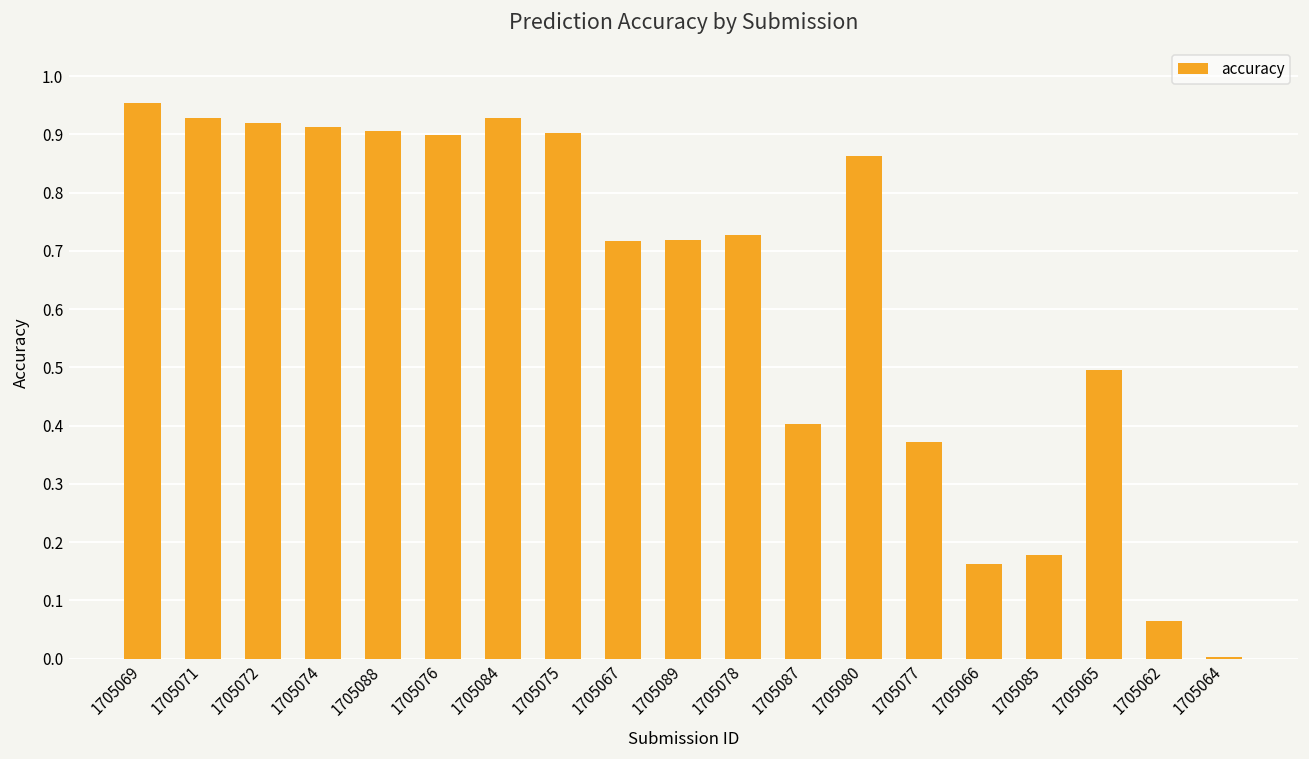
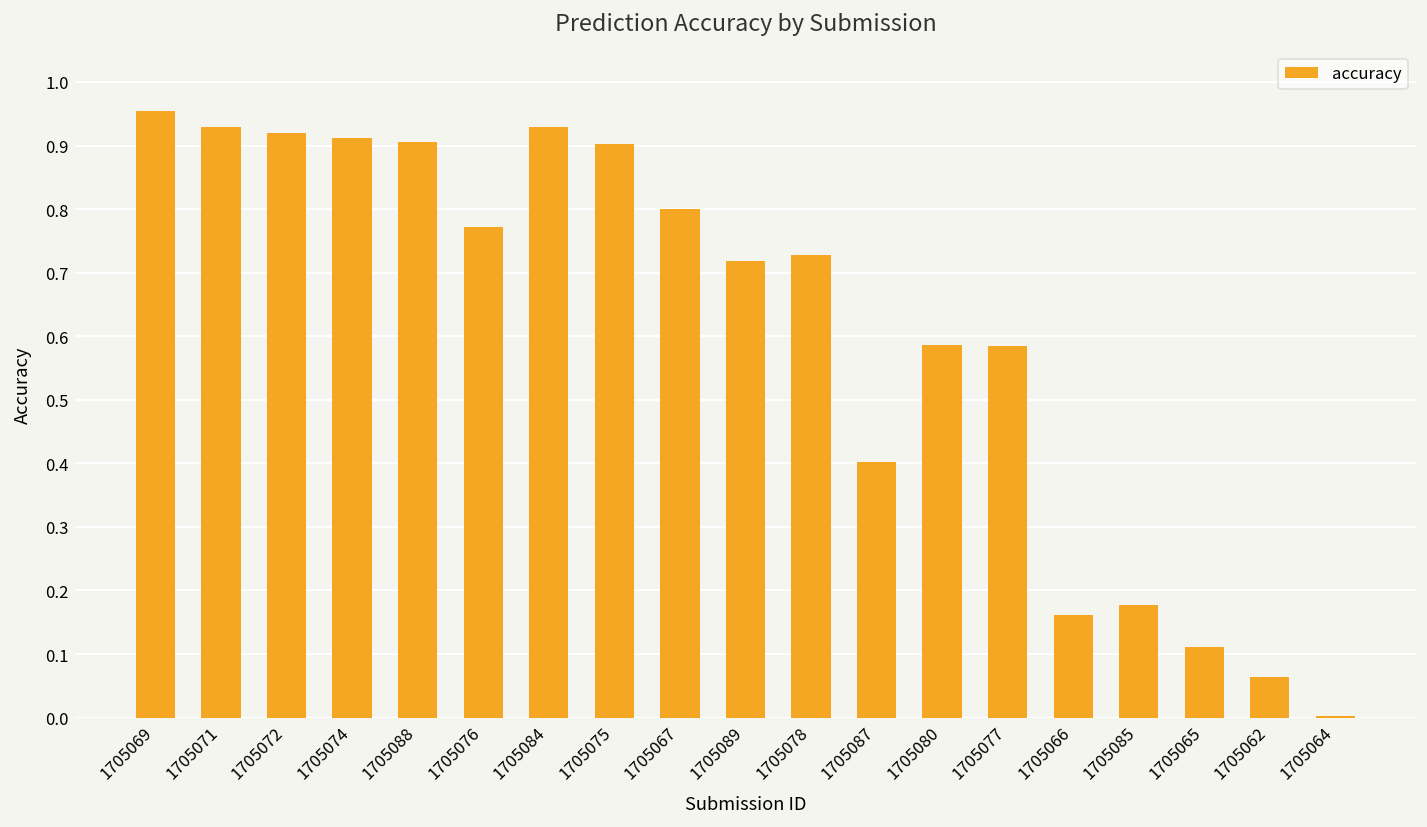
  {
    "1705069": 0.95,
    "1705071": 0.93,
    "1705072": 0.92,
    "1705074": 0.91,
    "1705088": 0.91,
-   "1705076": 0.90,
+   "1705076": 0.77,
    "1705084": 0.93,
    "1705075": 0.90,
-   "1705067": 0.72,
+   "1705067": 0.80,
    "1705089": 0.72,
    "1705078": 0.73,
    "1705087": 0.40,
-   "1705080": 0.86,
-   "1705077": 0.37,
+   "1705080": 0.59,
+   "1705077": 0.58,
    "1705066": 0.16,
    "1705085": 0.18,
-   "1705065": 0.50,
+   "1705065": 0.11,
    "1705062": 0.06
  }
